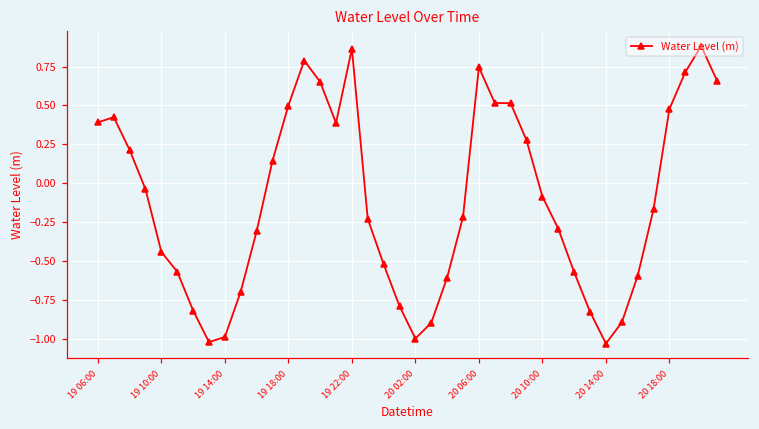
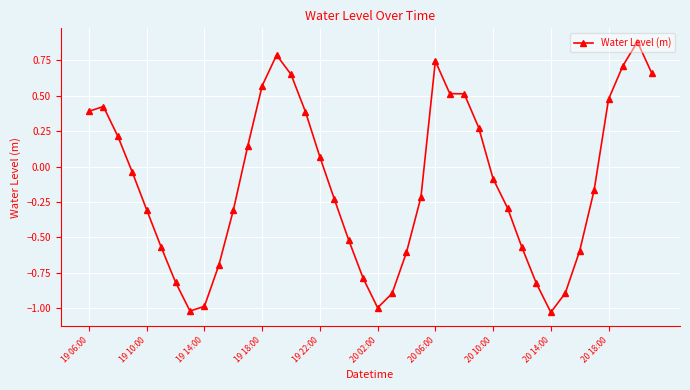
  {
    "19 06:00": 0.39,
-   "19 10:00": -0.44,
+   "19 10:00": -0.31,
    "19 14:00": -0.99,
-   "19 18:00": 0.50,
-   "19 22:00": 0.86,
+   "19 18:00": 0.57,
+   "19 22:00": 0.07,
    "20 02:00": -1.00,
    "20 06:00": 0.75,
    "20 10:00": -0.09,
    "20 14:00": -1.03,
    "20 18:00": 0.48
  }
